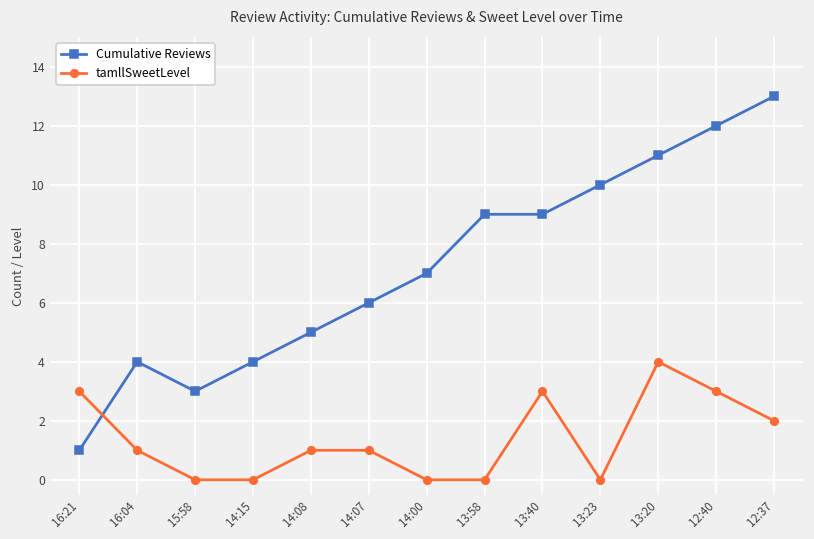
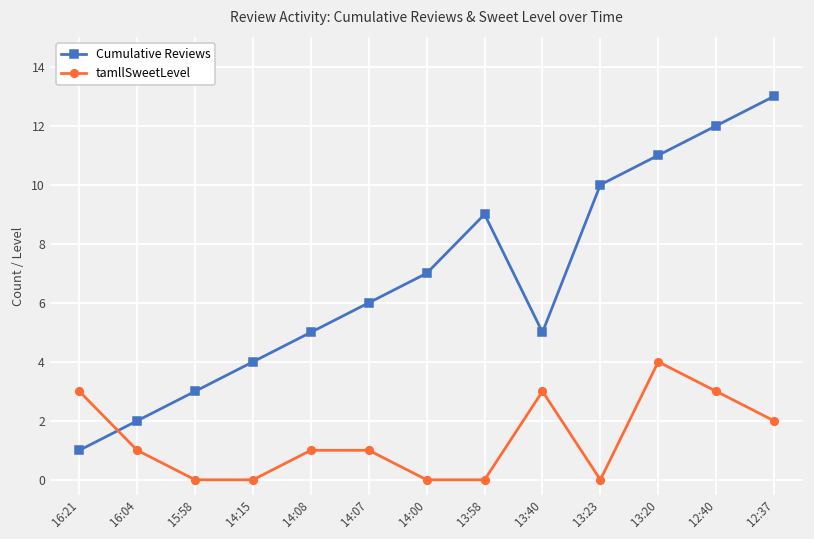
  {
    "Cumulative Reviews": {
      "16:21": 1,
-     "16:04": 4,
+     "16:04": 2,
      "15:58": 3,
      "14:15": 4,
      "14:08": 5,
      "14:07": 6,
      "14:00": 7,
      "13:58": 9,
-     "13:40": 9,
+     "13:40": 5,
      "13:23": 10,
      "13:20": 11,
      "12:40": 12,
      "12:37": 13
    },
    "tamllSweetLevel": {
      "16:21": 3,
      "16:04": 1,
      "15:58": 0,
      "14:15": 0,
      "14:08": 1,
      "14:07": 1,
      "14:00": 0,
      "13:58": 0,
      "13:40": 3,
      "13:23": 0,
      "13:20": 4,
      "12:40": 3,
      "12:37": 2
    }
  }
